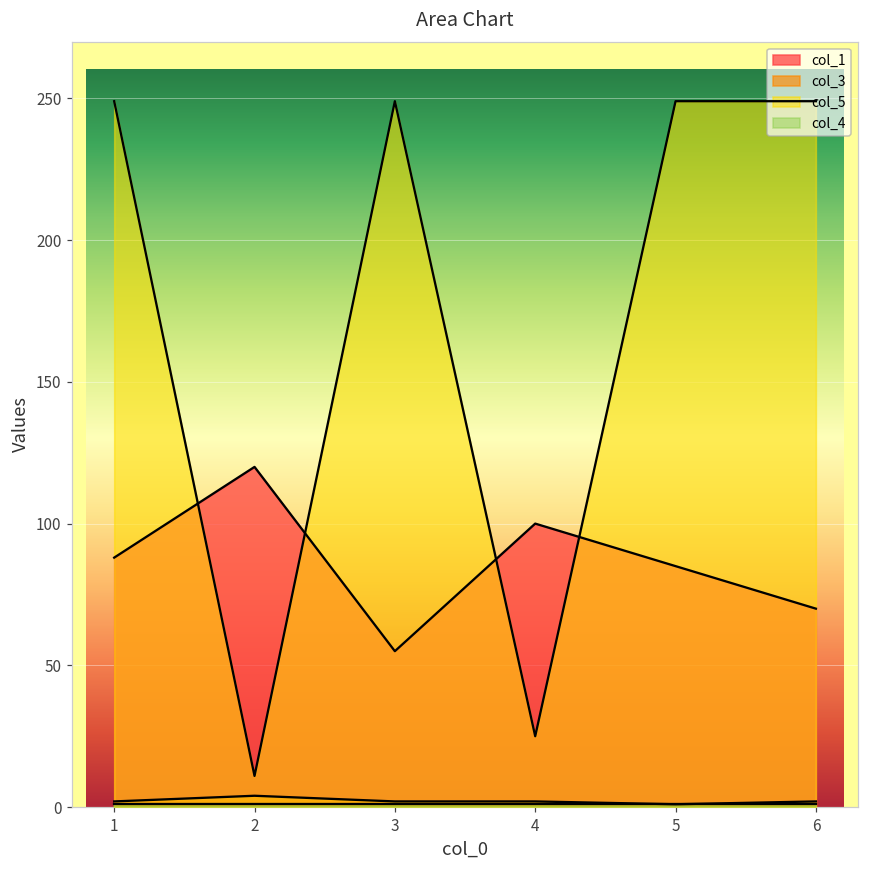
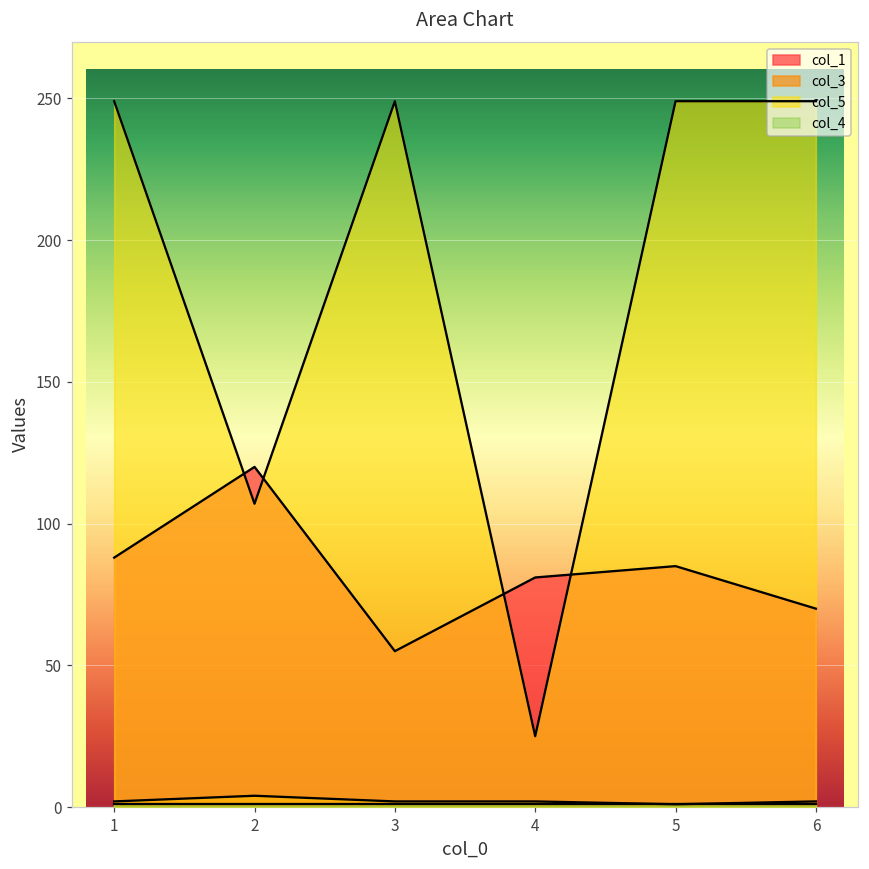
  {
    "col_1": {
      "1": 88,
      "2": 120,
      "3": 55,
-     "4": 100,
+     "4": 81,
      "5": 85,
      "6": 70
    },
    "col_3": {
      "2": 4
    },
    "col_5": {
      "1": 249,
-     "2": 11,
+     "2": 107,
      "3": 249,
      "4": 25,
      "5": 249
    },
    "col_4": {
      "2": 1
    }
  }
